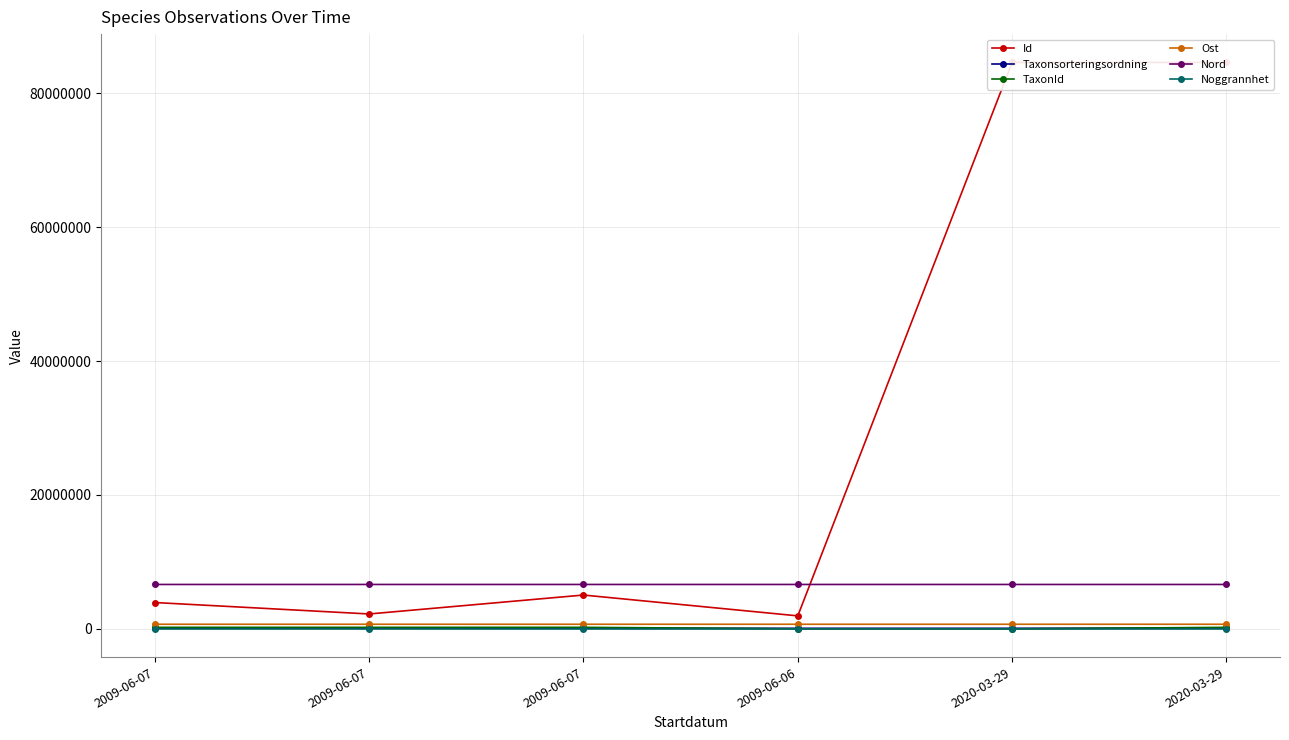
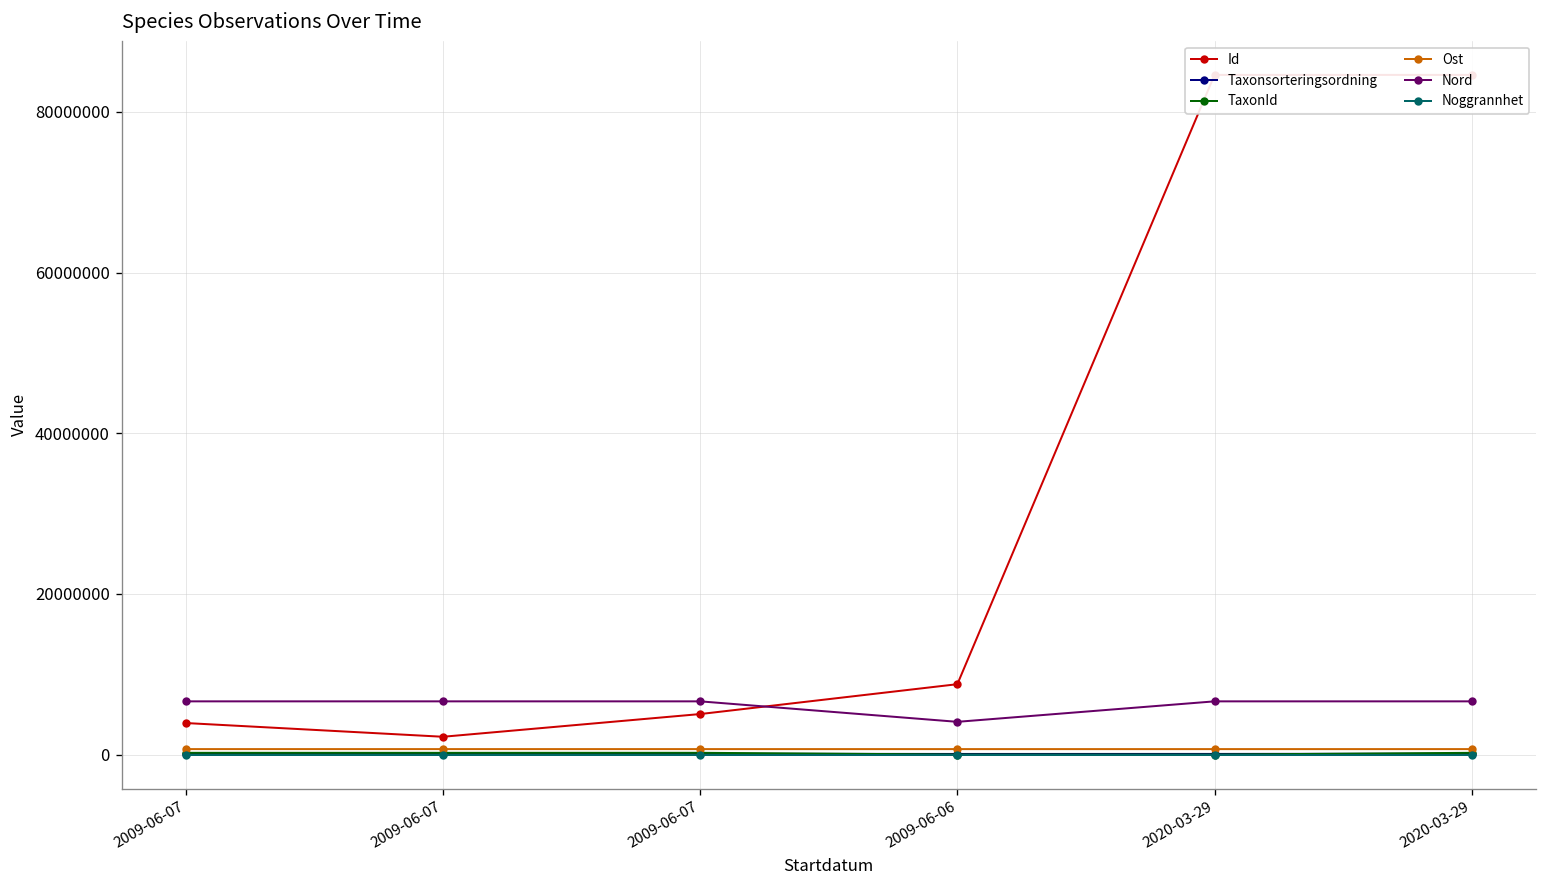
  {
    "Id": {
-     "2009-06-06": 2000000
+     "2009-06-06": 9000000
    },
    "Ost": {
      "2009-06-06": 1000000
    },
    "Nord": {
-     "2009-06-06": 7000000
+     "2009-06-06": 4000000
    }
  }
